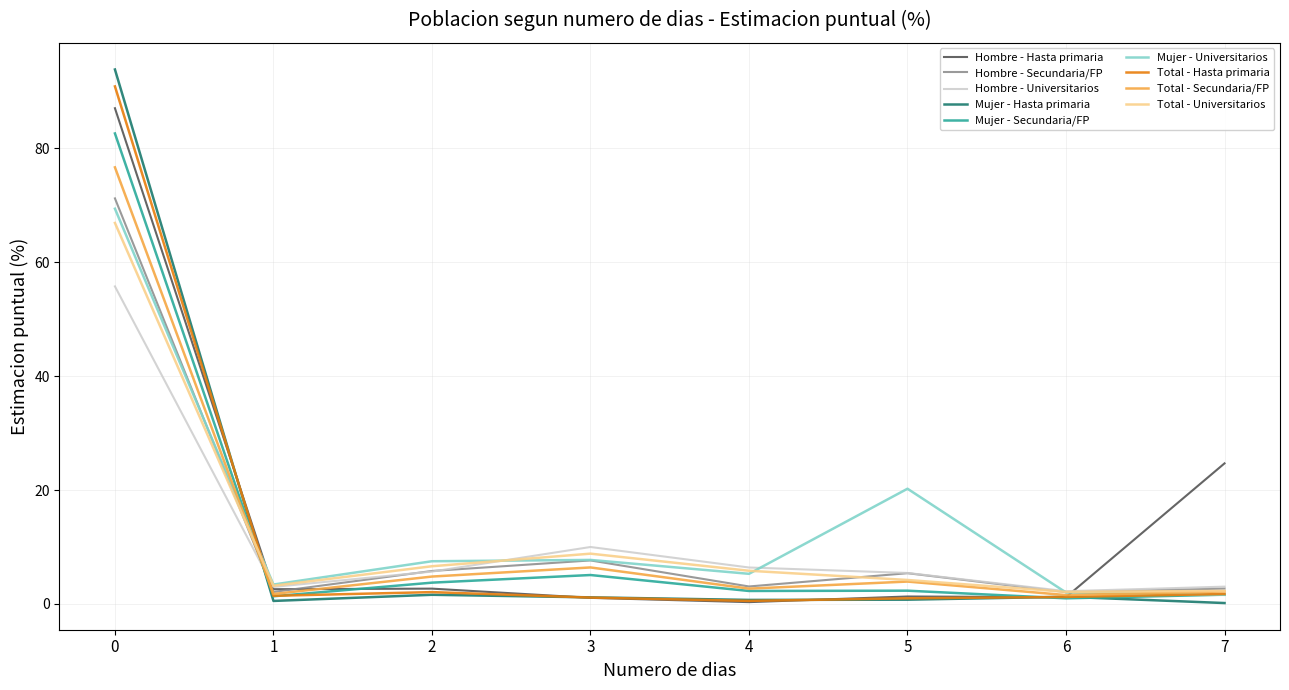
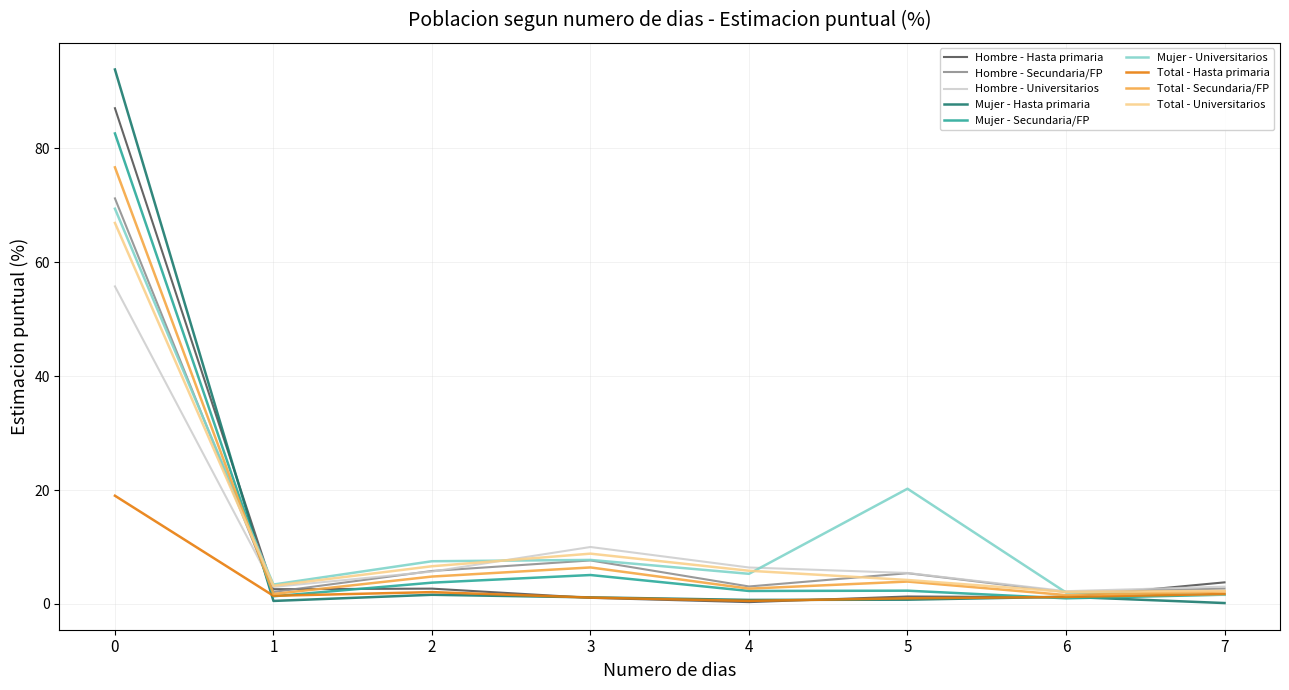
  {
    "Hombre - Hasta primaria": {
      "0": 87,
      "2": 3,
-     "7": 25
+     "7": 4
    },
    "Hombre - Secundaria/FP": {
      "0": 71
    },
    "Hombre - Universitarios": {
      "0": 56,
      "3": 10,
      "4": 6
    },
    "Mujer - Hasta primaria": {
      "0": 94,
      "1": 1,
      "2": 2,
      "7": 0
    },
    "Mujer - Secundaria/FP": {
      "0": 83,
      "2": 4,
      "3": 5,
      "5": 2
    },
    "Mujer - Universitarios": {
      "0": 69,
      "2": 8,
      "4": 5,
      "5": 20
    },
    "Total - Hasta primaria": {
-     "0": 91,
+     "0": 19,
      "2": 2
    },
    "Total - Secundaria/FP": {
      "0": 77,
      "2": 5,
      "3": 6
    },
    "Total - Universitarios": {
      "0": 67,
      "2": 7,
      "3": 9,
      "4": 6
    }
  }
